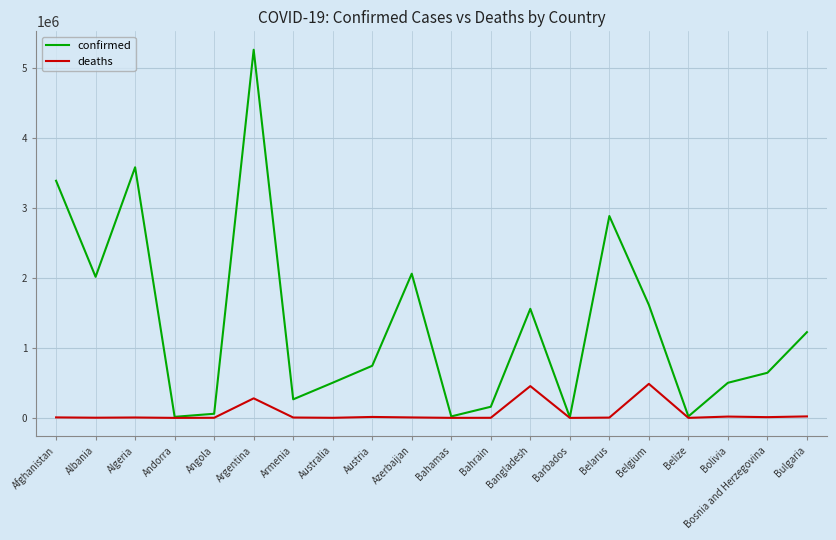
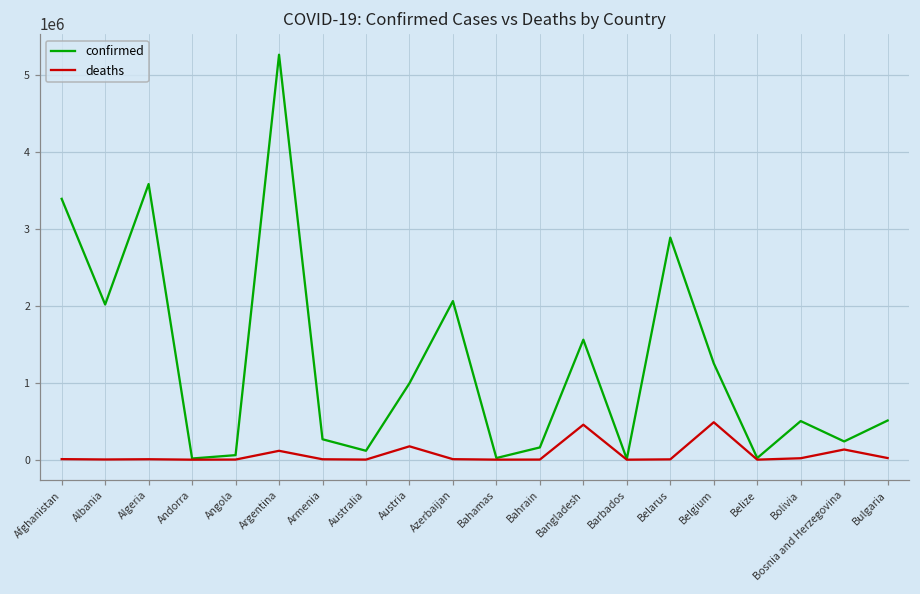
  {
    "confirmed": {
      "Afghanistan": 3400000,
      "Albania": 2000000,
      "Algeria": 3600000,
      "Angola": 100000,
      "Argentina": 5300000,
      "Armenia": 300000,
-     "Australia": 500000,
-     "Austria": 700000,
+     "Australia": 100000,
+     "Austria": 1000000,
      "Azerbaijan": 2100000,
      "Bahrain": 200000,
      "Bangladesh": 1600000,
      "Belarus": 2900000,
-     "Belgium": 1600000,
+     "Belgium": 1300000,
      "Bolivia": 500000,
-     "Bosnia and Herzegovina": 600000,
-     "Bulgaria": 1200000
+     "Bosnia and Herzegovina": 200000,
+     "Bulgaria": 500000
    },
    "deaths": {
      "Afghanistan": 0,
      "Albania": 0,
      "Algeria": 0,
      "Angola": 0,
-     "Argentina": 300000,
+     "Argentina": 100000,
      "Armenia": 0,
      "Australia": 0,
-     "Austria": 0,
+     "Austria": 200000,
      "Azerbaijan": 0,
      "Bahrain": 0,
      "Bangladesh": 500000,
      "Belarus": 0,
      "Belgium": 500000,
      "Bolivia": 0,
-     "Bosnia and Herzegovina": 0,
+     "Bosnia and Herzegovina": 100000,
      "Bulgaria": 0
    }
  }
